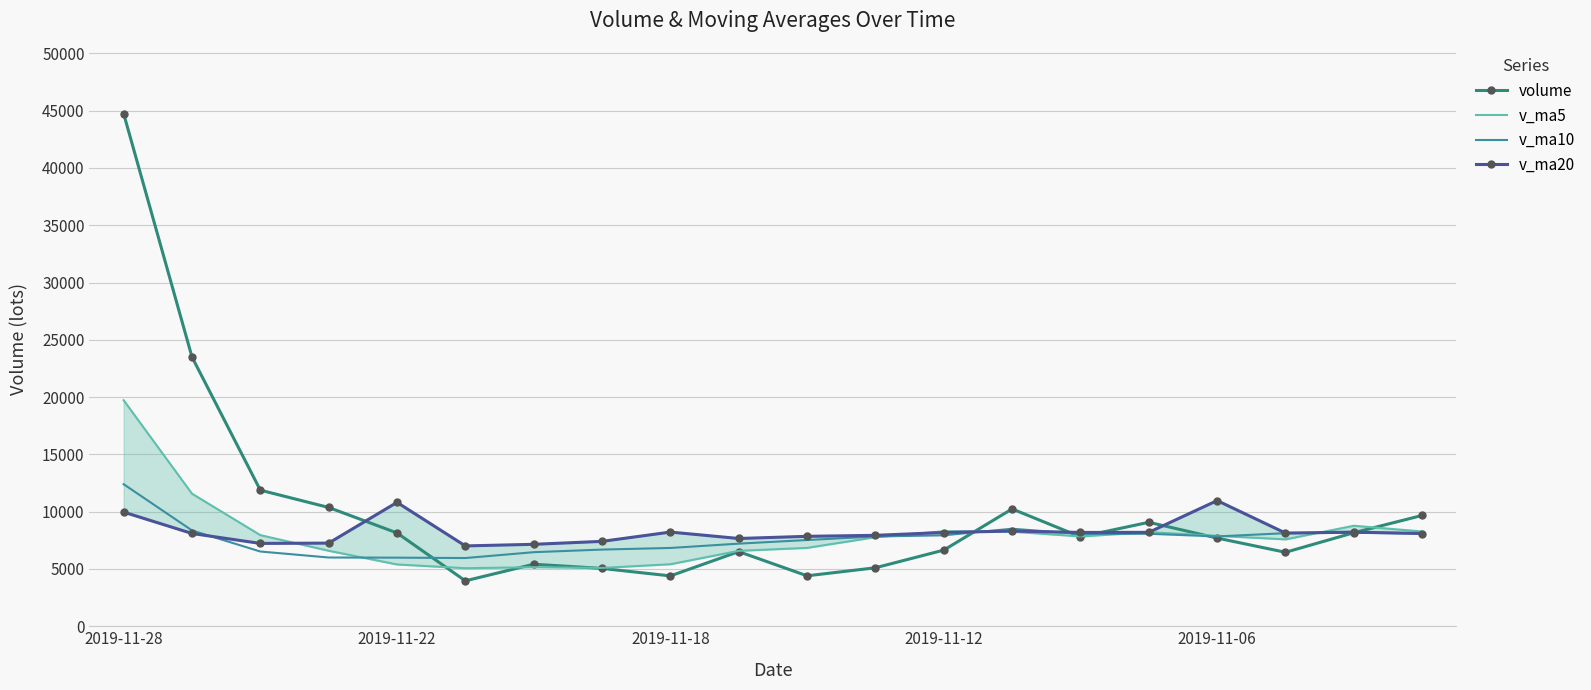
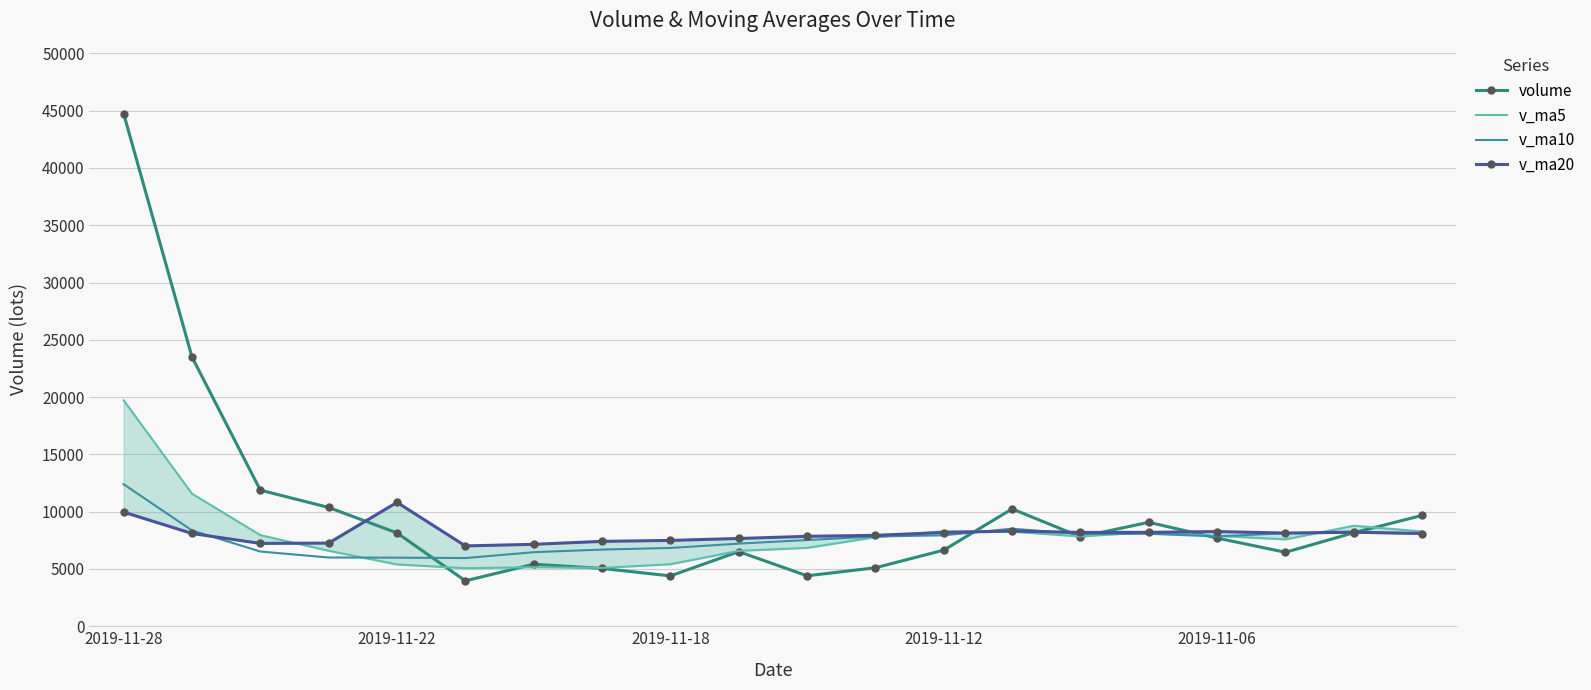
  {
    "v_ma20": {
      "2019-11-28": 10000,
-     "2019-11-18": 8200,
-     "2019-11-06": 11000
+     "2019-11-18": 7500,
+     "2019-11-06": 8300
    }
  }
